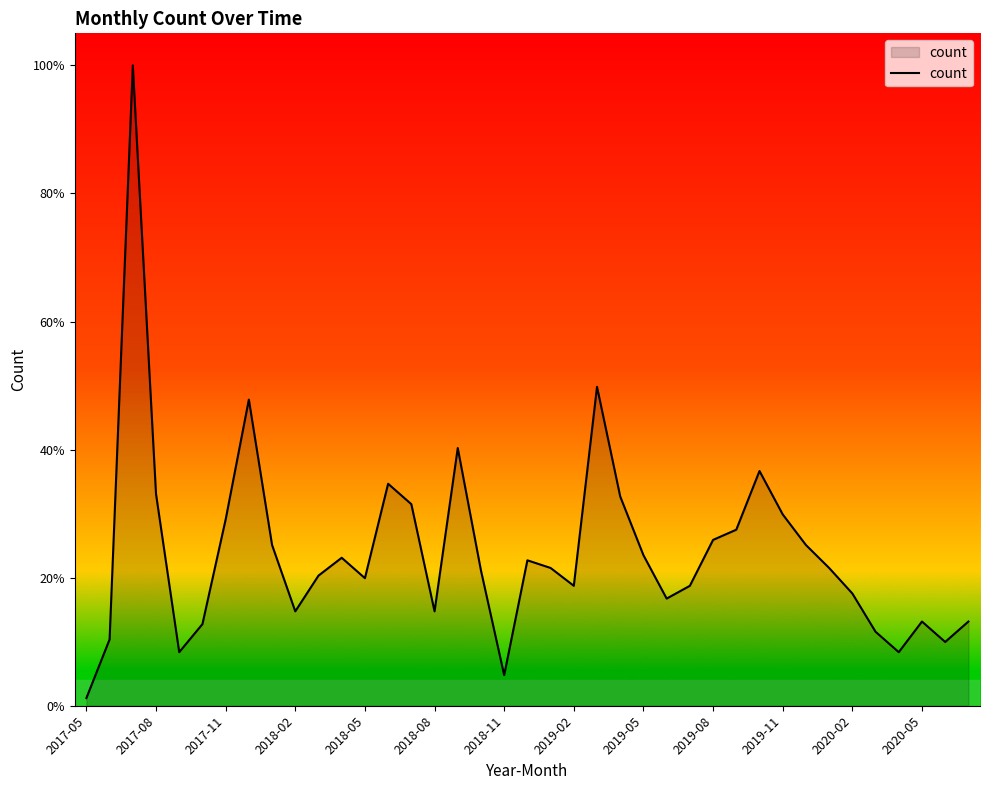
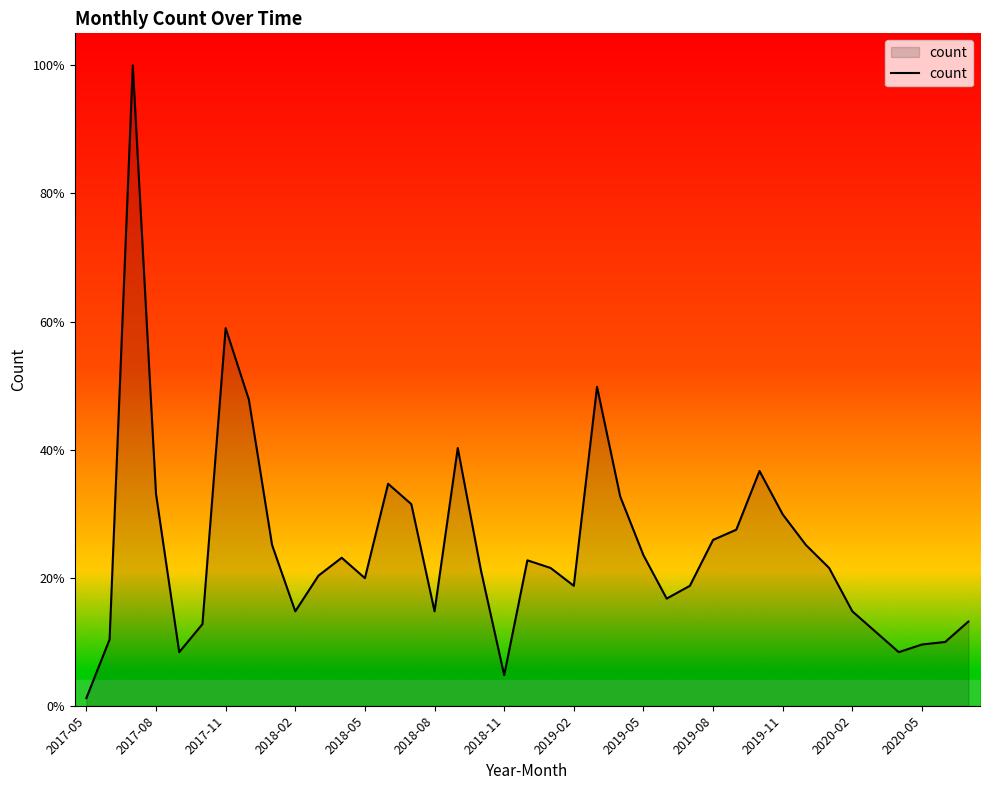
  {
    "2017-08": "33%",
-   "2017-11": "29%",
+   "2017-11": "59%",
    "2018-02": "15%",
    "2018-05": "20%",
    "2018-08": "15%",
    "2018-11": "5%",
    "2019-02": "19%",
    "2019-05": "24%",
    "2019-08": "26%",
    "2019-11": "30%",
-   "2020-02": "18%",
-   "2020-05": "13%"
+   "2020-02": "15%",
+   "2020-05": "10%"
  }
